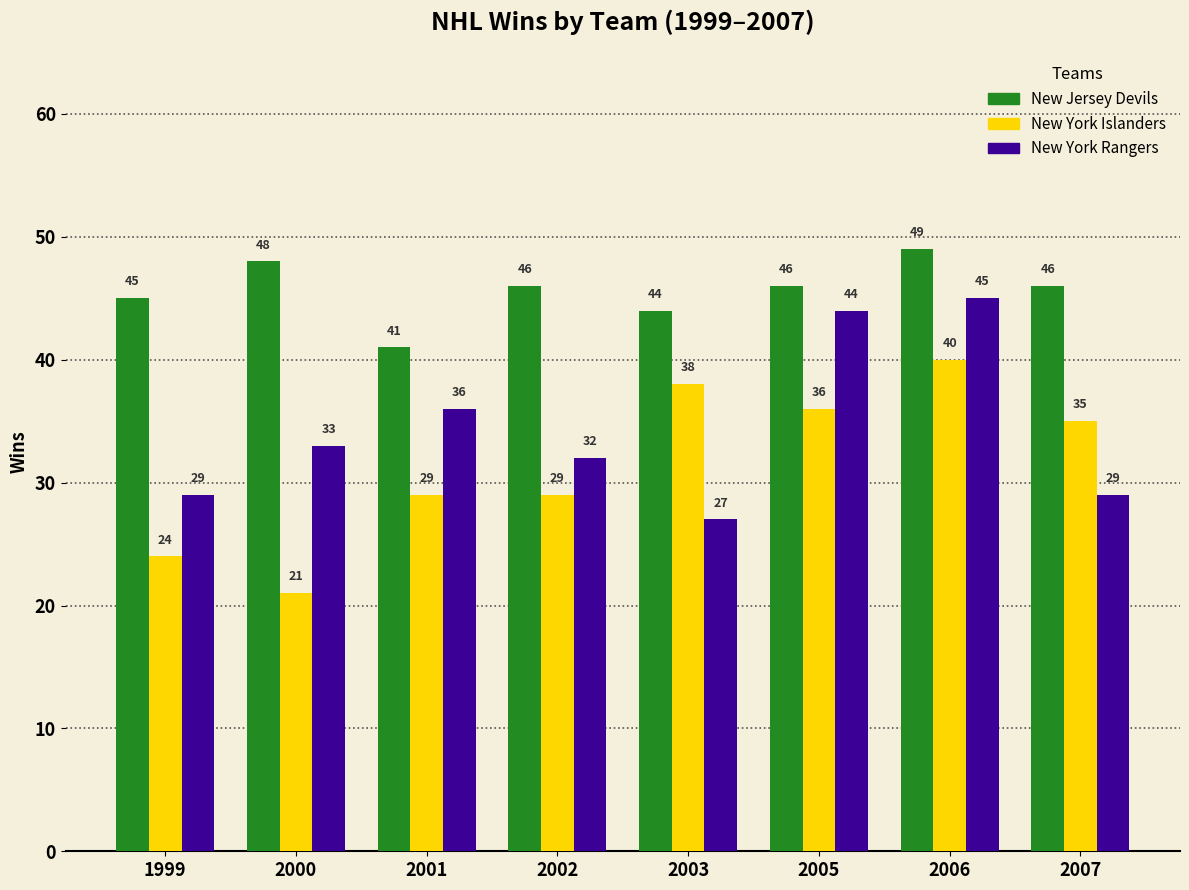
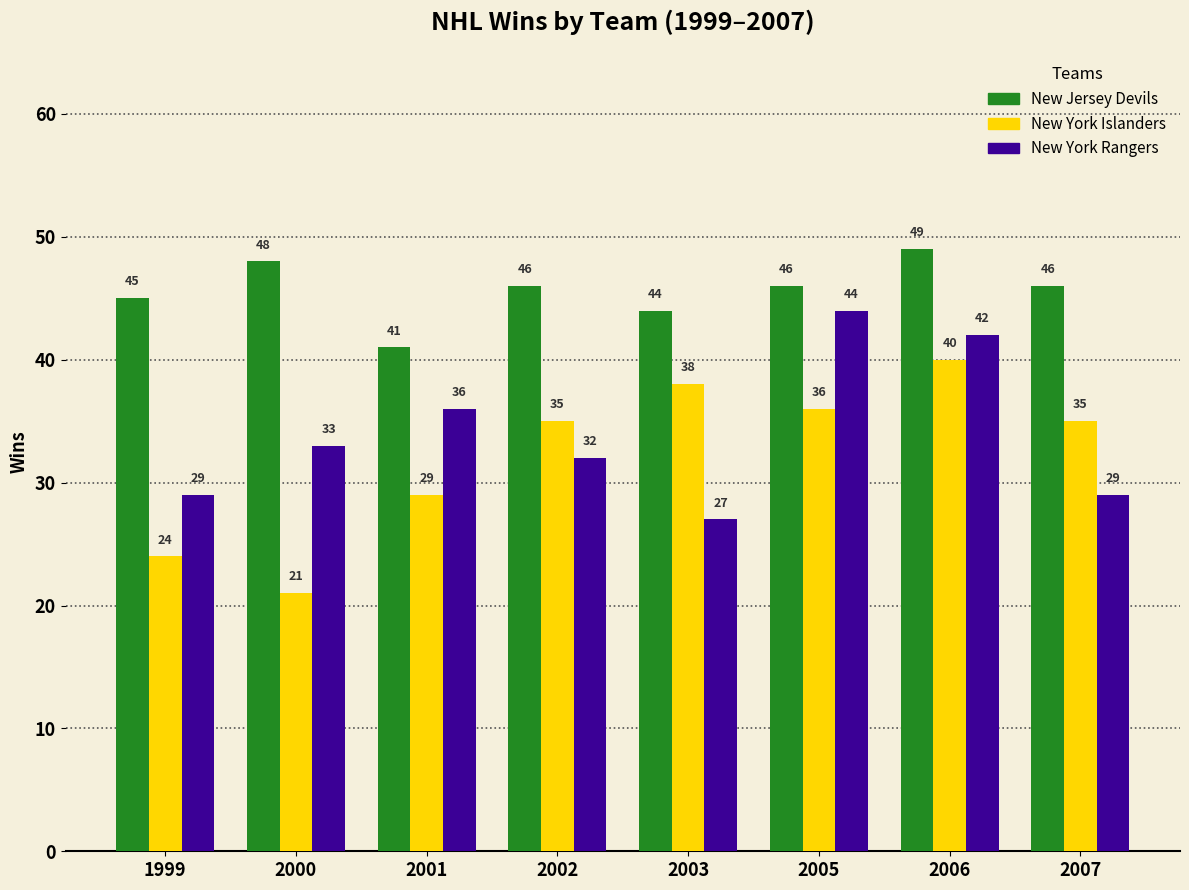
  {
    "New Jersey Devils": {
      "1999": 45,
      "2000": 48,
      "2001": 41,
      "2002": 46,
      "2003": 44,
      "2005": 46,
      "2006": 49,
      "2007": 46
    },
    "New York Islanders": {
      "1999": 24,
      "2000": 21,
      "2001": 29,
-     "2002": 29,
+     "2002": 35,
      "2003": 38,
      "2005": 36,
      "2006": 40,
      "2007": 35
    },
    "New York Rangers": {
      "1999": 29,
      "2000": 33,
      "2001": 36,
      "2002": 32,
      "2003": 27,
      "2005": 44,
-     "2006": 45,
+     "2006": 42,
      "2007": 29
    }
  }
